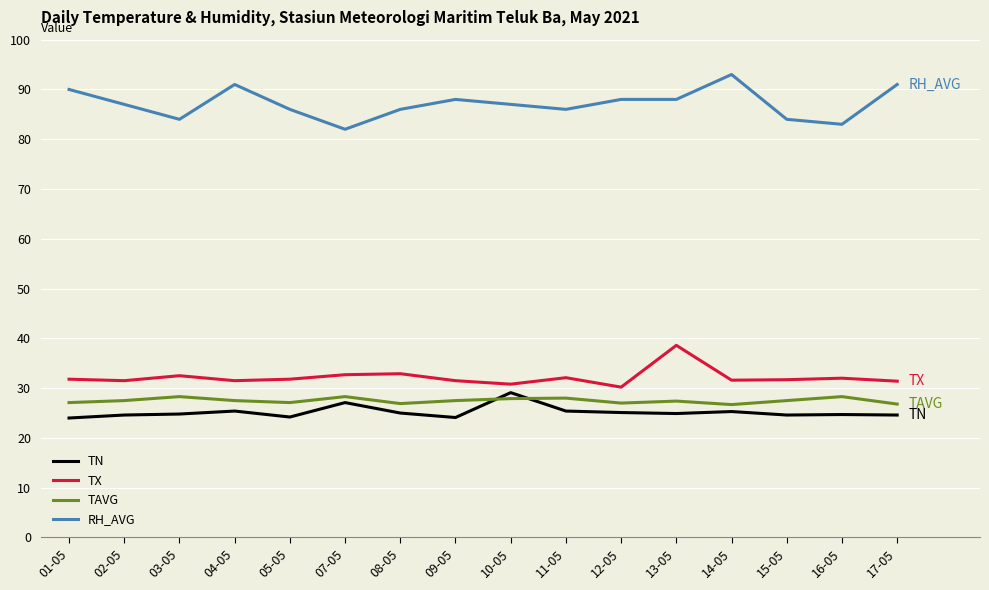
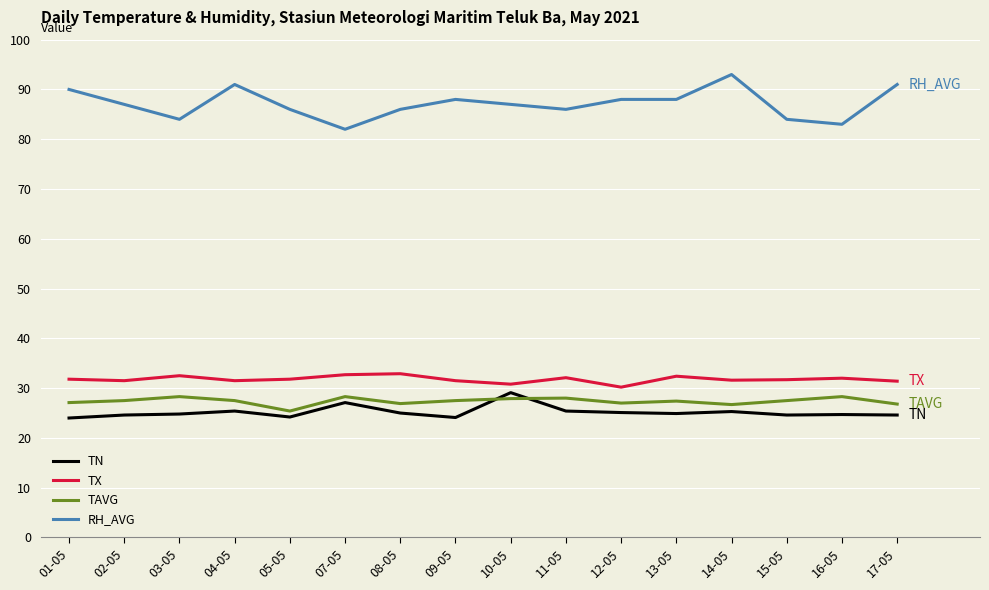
  {
    "TN": {
      "01-05": 24,
      "02-05": 25,
      "03-05": 25,
      "04-05": 25,
      "05-05": 24,
      "07-05": 27,
      "08-05": 25,
      "09-05": 24,
      "10-05": 29,
      "11-05": 25,
      "12-05": 25,
      "13-05": 25,
      "14-05": 25,
      "15-05": 25,
      "16-05": 25,
      "17-05": 25
    },
    "TX": {
      "01-05": 32,
      "02-05": 32,
      "03-05": 33,
      "04-05": 32,
      "05-05": 32,
      "07-05": 33,
      "08-05": 33,
      "09-05": 32,
      "10-05": 31,
      "11-05": 32,
      "12-05": 30,
-     "13-05": 39,
+     "13-05": 32,
      "14-05": 32,
      "15-05": 32,
      "16-05": 32,
      "17-05": 31
    },
    "TAVG": {
      "01-05": 27,
      "02-05": 28,
      "03-05": 28,
      "04-05": 28,
-     "05-05": 27,
+     "05-05": 25,
      "07-05": 28,
      "08-05": 27,
      "09-05": 28,
      "10-05": 28,
      "11-05": 28,
      "12-05": 27,
      "13-05": 27,
      "14-05": 27,
      "15-05": 28,
      "16-05": 28,
      "17-05": 27
    },
    "RH_AVG": {
      "01-05": 90,
      "02-05": 87,
      "03-05": 84,
      "04-05": 91,
      "05-05": 86,
      "07-05": 82,
      "08-05": 86,
      "09-05": 88,
      "10-05": 87,
      "11-05": 86,
      "12-05": 88,
      "13-05": 88,
      "14-05": 93,
      "15-05": 84,
      "16-05": 83,
      "17-05": 91
    }
  }
